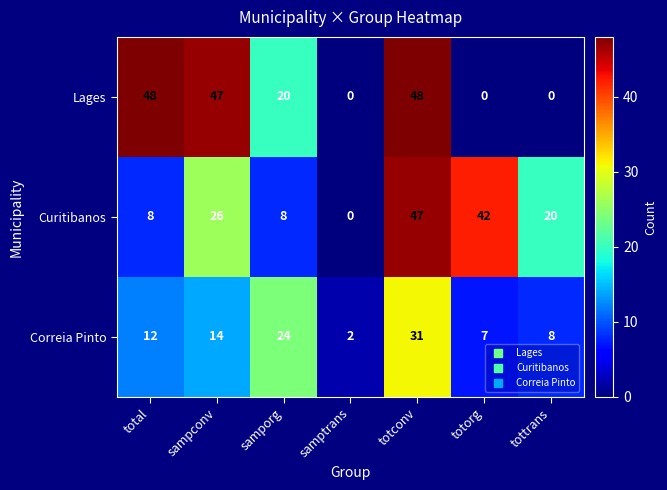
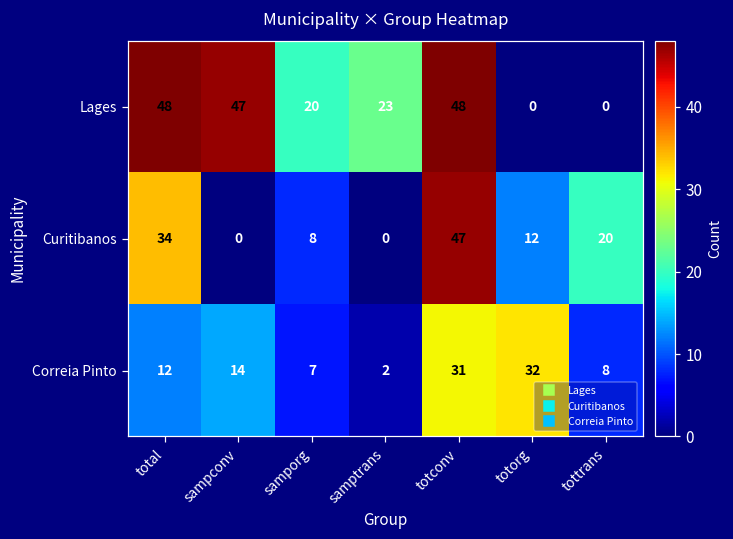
  {
    "Lages": {
      "total": 48,
      "sampconv": 47,
      "samporg": 20,
-     "samptrans": 0,
+     "samptrans": 23,
      "totconv": 48,
      "totorg": 0,
      "tottrans": 0
    },
    "Curitibanos": {
-     "total": 8,
-     "sampconv": 26,
+     "total": 34,
+     "sampconv": 0,
      "samporg": 8,
      "samptrans": 0,
      "totconv": 47,
-     "totorg": 42,
+     "totorg": 12,
      "tottrans": 20
    },
    "Correia Pinto": {
      "total": 12,
      "sampconv": 14,
-     "samporg": 24,
+     "samporg": 7,
      "samptrans": 2,
      "totconv": 31,
-     "totorg": 7,
+     "totorg": 32,
      "tottrans": 8
    }
  }
